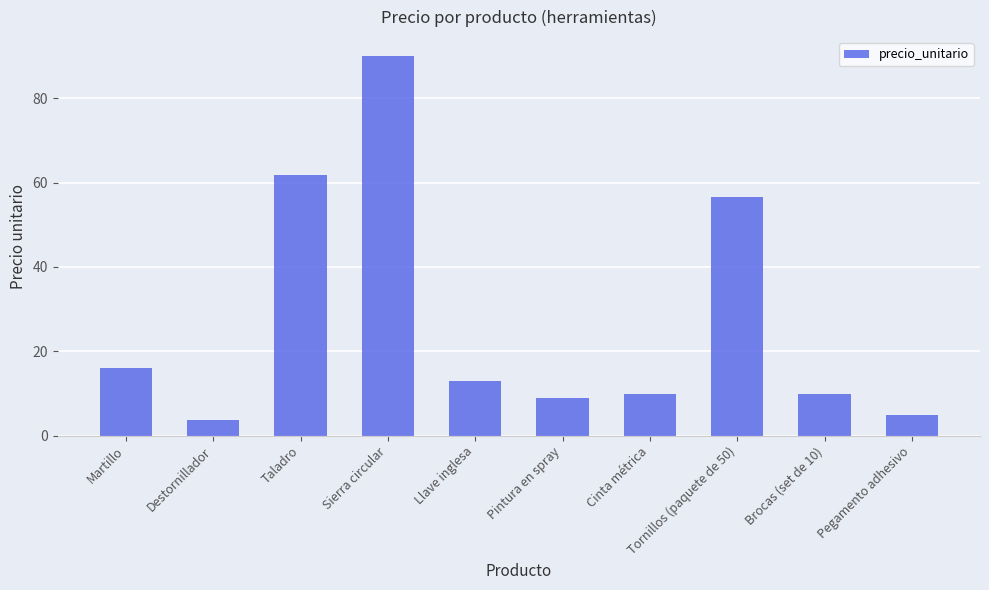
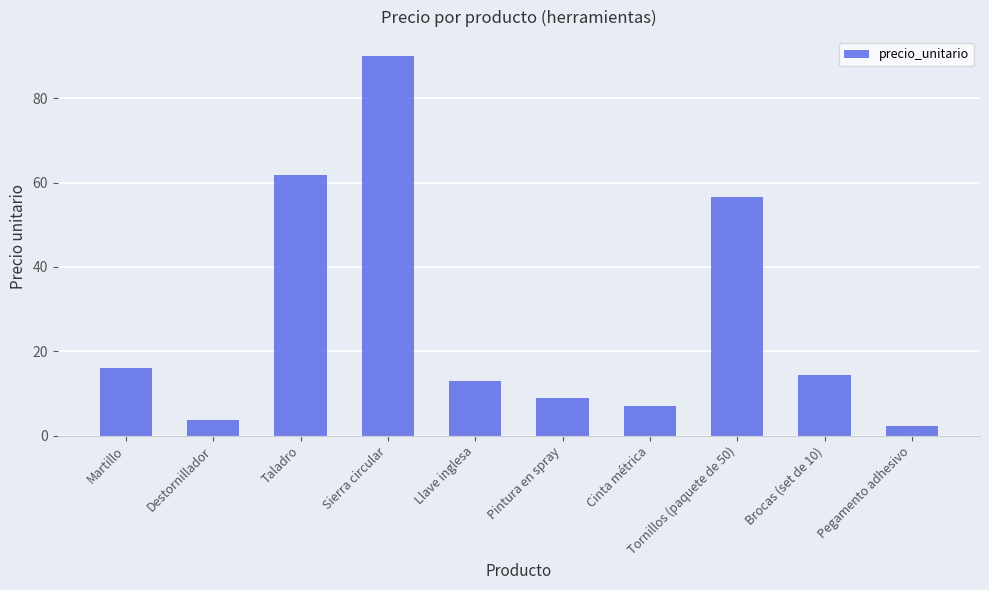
  {
    "Martillo": 16,
    "Destornillador": 4,
    "Taladro": 62,
    "Sierra circular": 90,
    "Llave inglesa": 13,
    "Pintura en spray": 9,
-   "Cinta métrica": 10,
+   "Cinta métrica": 7,
    "Tornillos (paquete de 50)": 57,
-   "Brocas (set de 10)": 10,
-   "Pegamento adhesivo": 5
+   "Brocas (set de 10)": 14,
+   "Pegamento adhesivo": 2
  }
